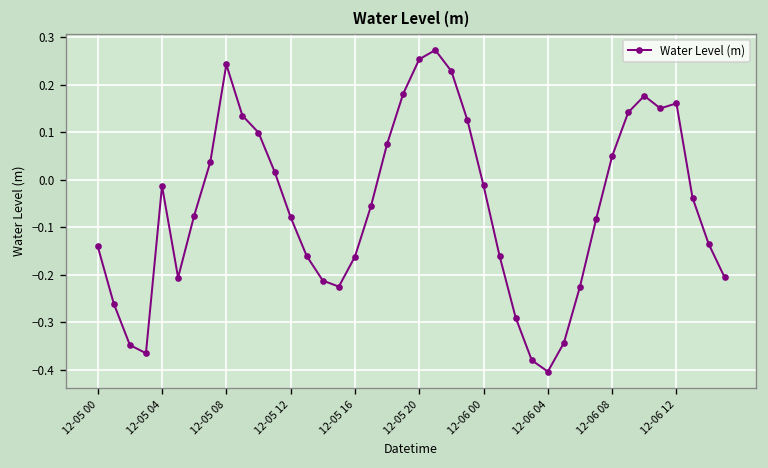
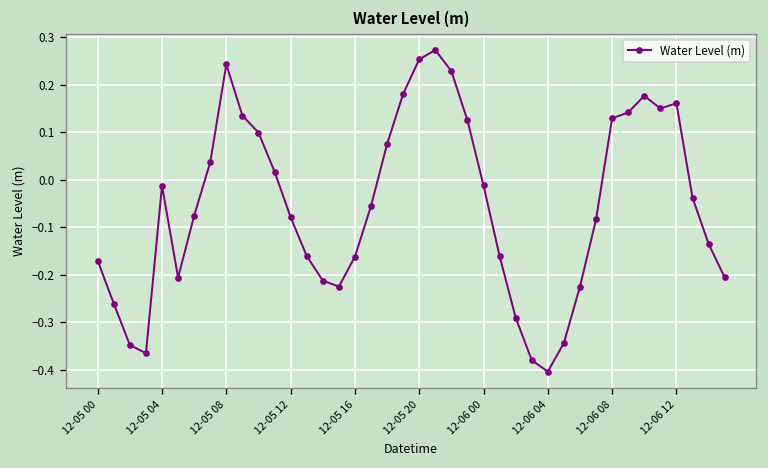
  {
-   "12-05 00": -0.14,
+   "12-05 00": -0.17,
    "12-05 04": -0.01,
    "12-05 08": 0.24,
    "12-05 12": -0.08,
    "12-05 16": -0.16,
    "12-05 20": 0.25,
    "12-06 00": -0.01,
    "12-06 04": -0.40,
-   "12-06 08": 0.05,
+   "12-06 08": 0.13,
    "12-06 12": 0.16
  }
